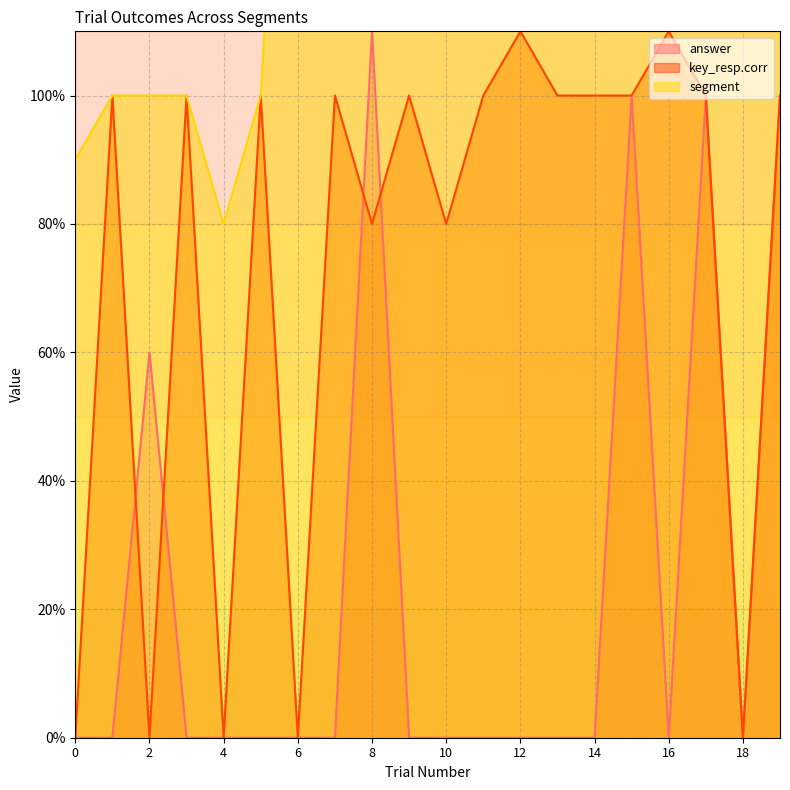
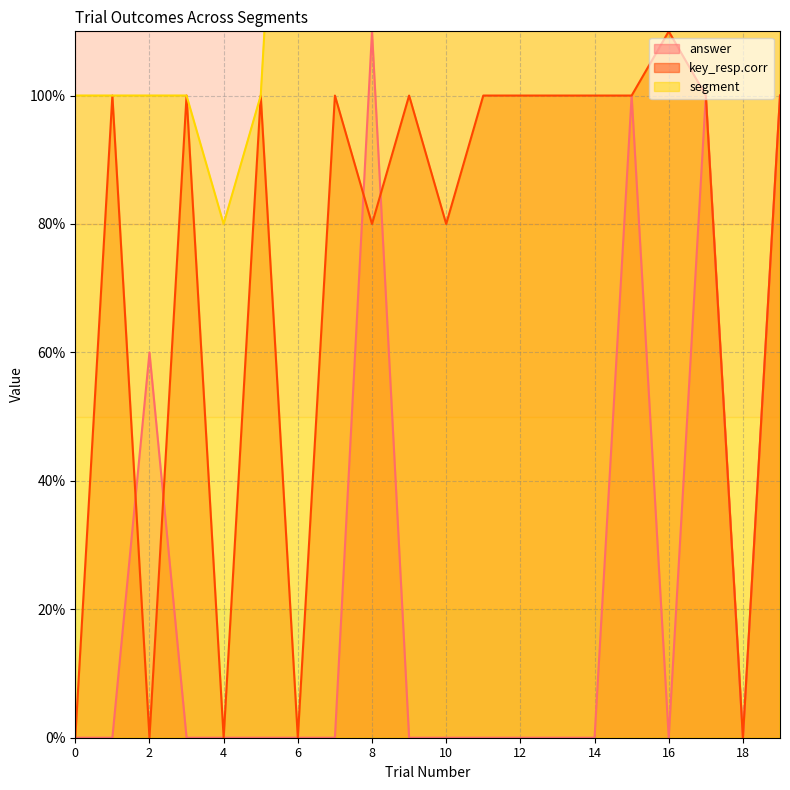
  {
    "answer": {
      "2": "60%",
      "8": "110%",
      "10": "0%",
      "12": "0%",
      "14": "0%",
      "16": "0%"
    },
    "key_resp.corr": {
      "2": "0%",
      "8": "80%",
      "10": "80%",
-     "12": "110%",
+     "12": "100%",
      "14": "100%",
      "16": "110%"
    },
    "segment": {
-     "0": "90%",
+     "0": "100%",
      "2": "100%",
      "4": "80%"
    }
  }
